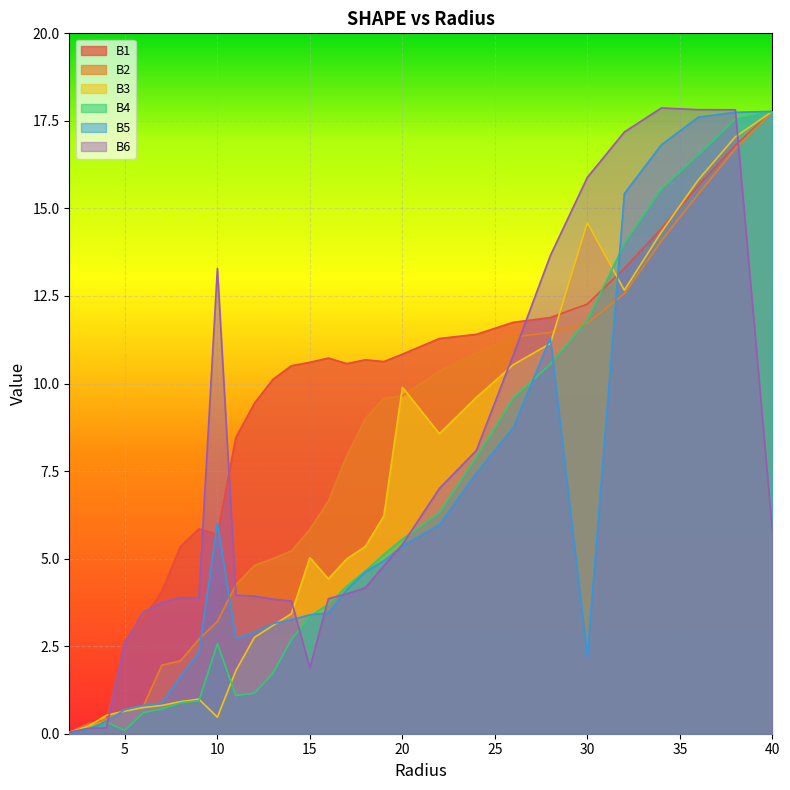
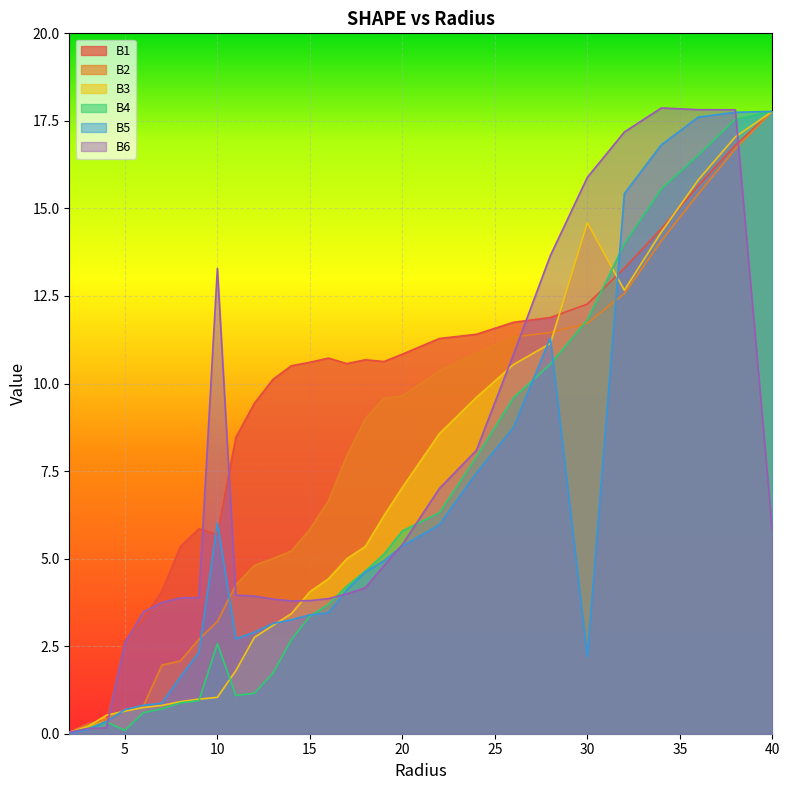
  {
    "B3": {
-     "10": 0.5,
-     "15": 5.0,
-     "20": 9.9,
+     "10": 1.0,
+     "15": 4.1,
+     "20": 7.0,
      "30": 14.6
    },
    "B4": {
      "5": 0.1,
      "10": 2.6,
-     "20": 5.6,
+     "20": 5.8,
      "30": 11.8
    },
    "B5": {
      "10": 6.0,
      "30": 2.2
    },
    "B6": {
      "5": 2.6,
      "10": 13.3,
-     "15": 1.9,
+     "15": 3.8,
      "30": 15.9,
      "40": 5.8
    }
  }
